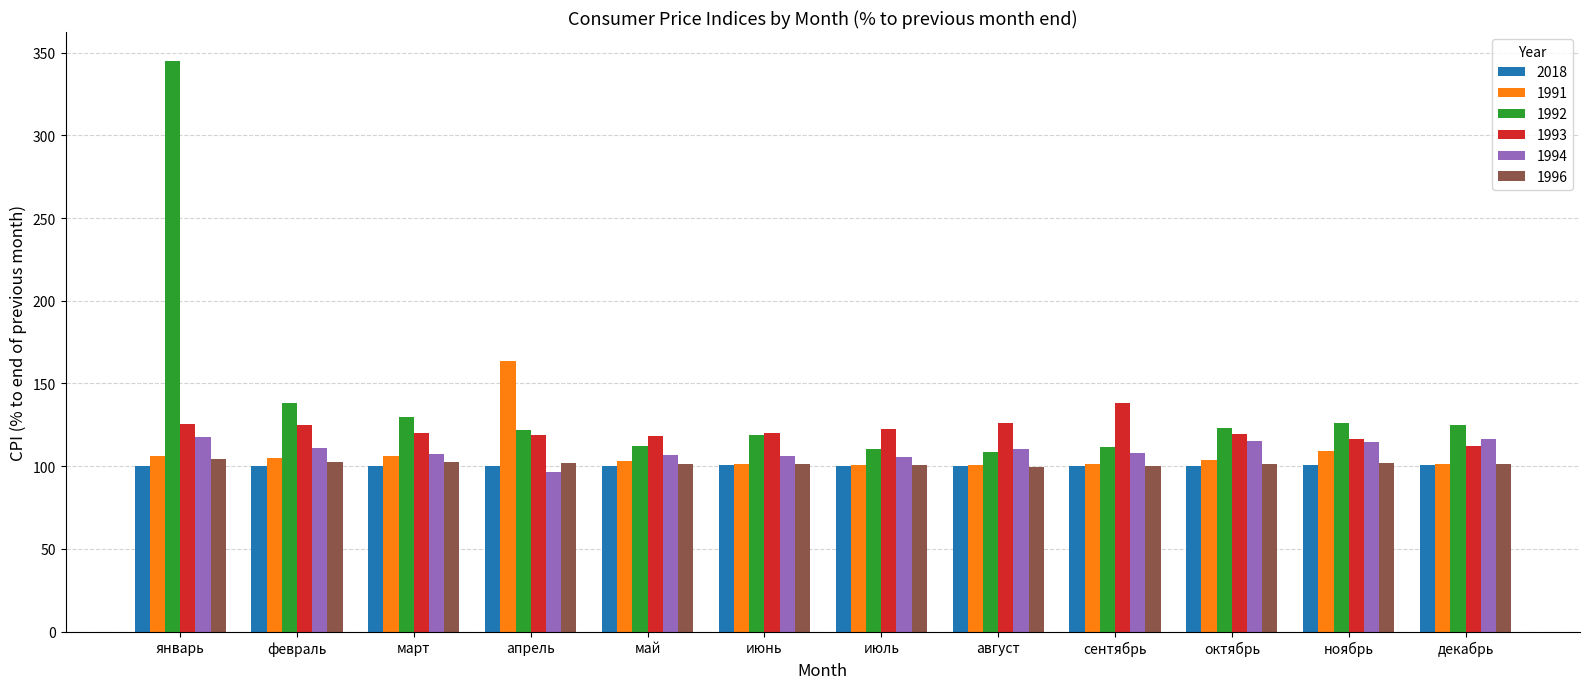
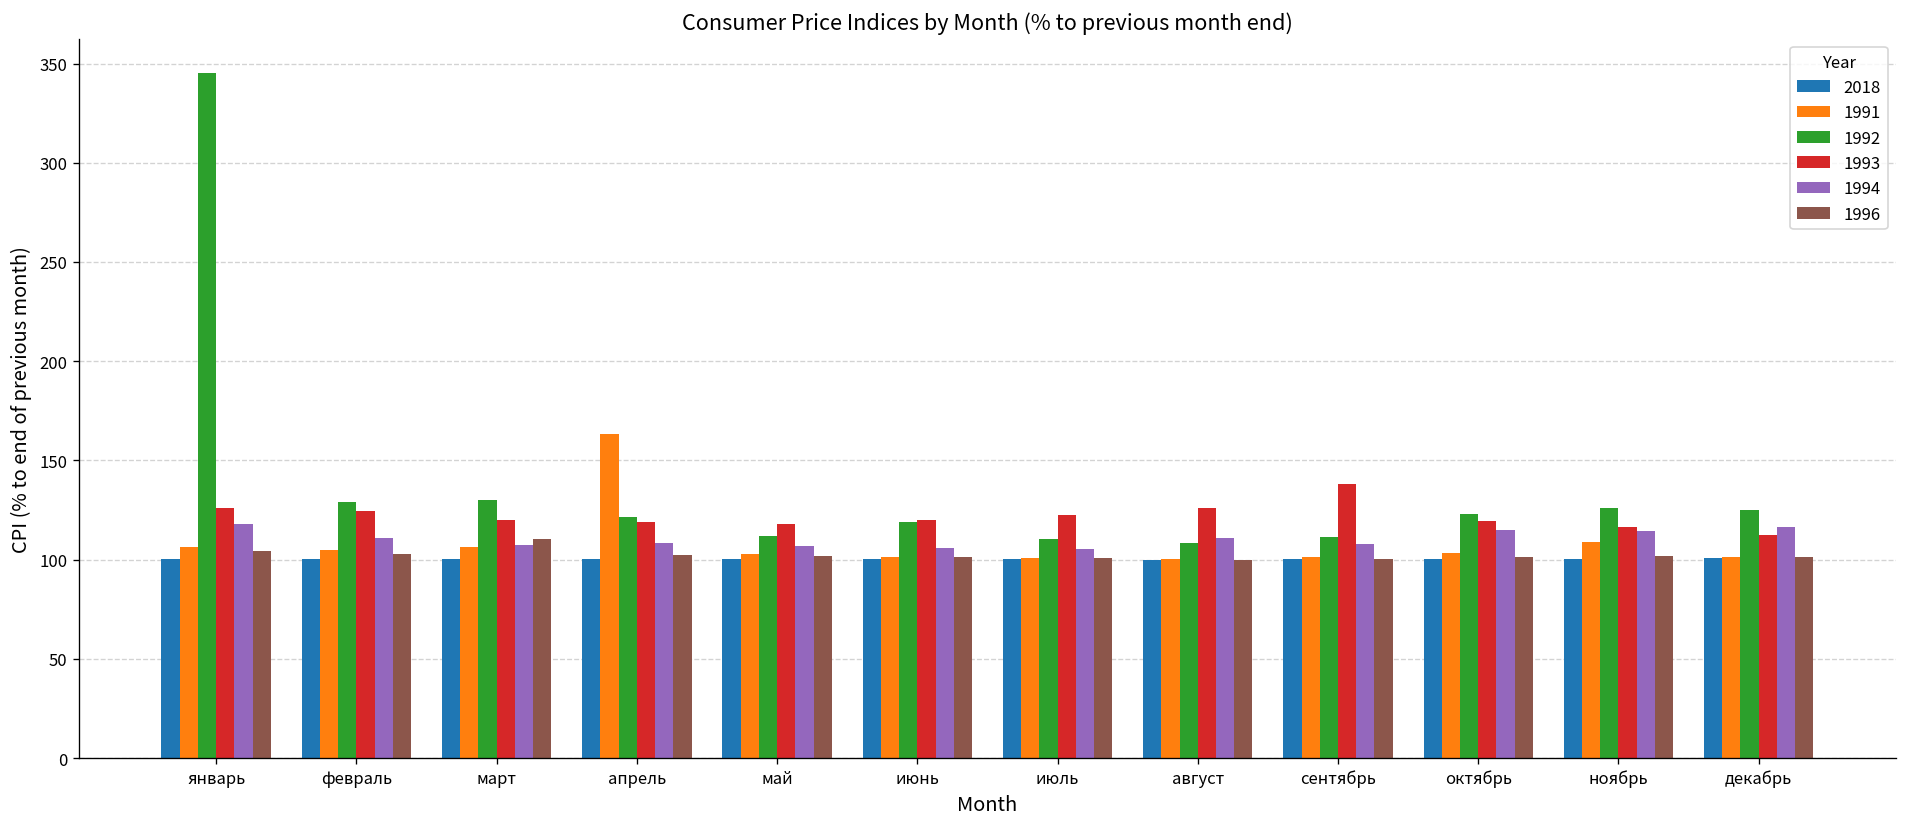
  {
    "2018": {
      "январь": 100,
      "февраль": 100,
      "март": 100,
      "апрель": 100,
      "май": 100,
      "июнь": 100,
      "июль": 100,
      "август": 100,
      "сентябрь": 100,
      "октябрь": 100,
      "ноябрь": 101,
      "декабрь": 101
    },
    "1991": {
      "январь": 106,
      "февраль": 105,
      "март": 106,
      "апрель": 164,
      "май": 103,
      "июнь": 101,
      "июль": 101,
      "август": 101,
      "сентябрь": 101,
      "октябрь": 104,
      "ноябрь": 109,
      "декабрь": 102
    },
    "1992": {
      "январь": 345,
-     "февраль": 138,
+     "февраль": 129,
      "март": 130,
      "апрель": 122,
      "май": 112,
      "июнь": 119,
      "июль": 111,
      "август": 109,
      "сентябрь": 112,
      "октябрь": 123,
      "ноябрь": 126,
      "декабрь": 125
    },
    "1993": {
      "январь": 126,
      "февраль": 125,
      "март": 120,
      "апрель": 119,
      "май": 118,
      "июнь": 120,
      "июль": 122,
      "август": 126,
      "сентябрь": 138,
      "октябрь": 120,
      "ноябрь": 116,
      "декабрь": 113
    },
    "1994": {
      "январь": 118,
      "февраль": 111,
      "март": 107,
-     "апрель": 97,
+     "апрель": 108,
      "май": 107,
      "июнь": 106,
      "июль": 105,
      "август": 111,
      "сентябрь": 108,
      "октябрь": 115,
      "ноябрь": 115,
      "декабрь": 116
    },
    "1996": {
      "январь": 104,
      "февраль": 103,
-     "март": 103,
+     "март": 111,
      "апрель": 102,
      "май": 102,
      "июнь": 101,
      "июль": 101,
      "август": 100,
      "сентябрь": 100,
      "октябрь": 101,
      "ноябрь": 102,
      "декабрь": 101
    }
  }
